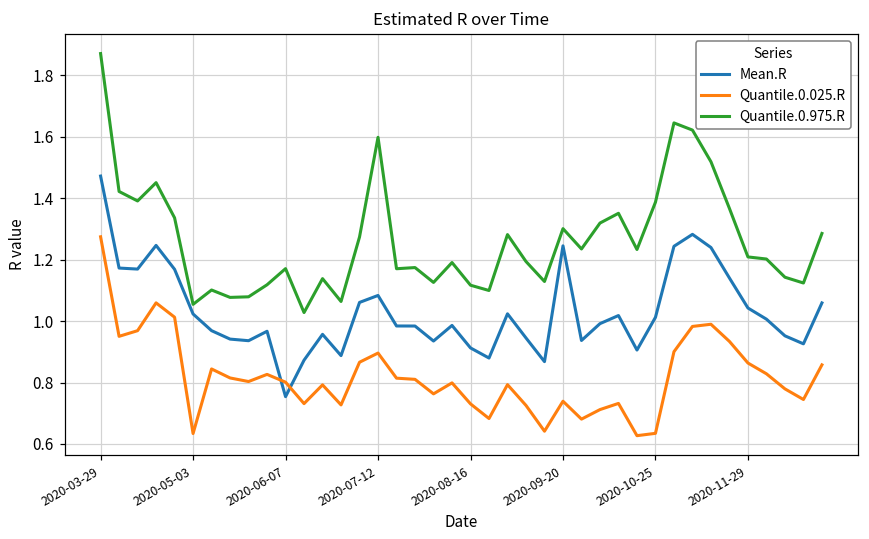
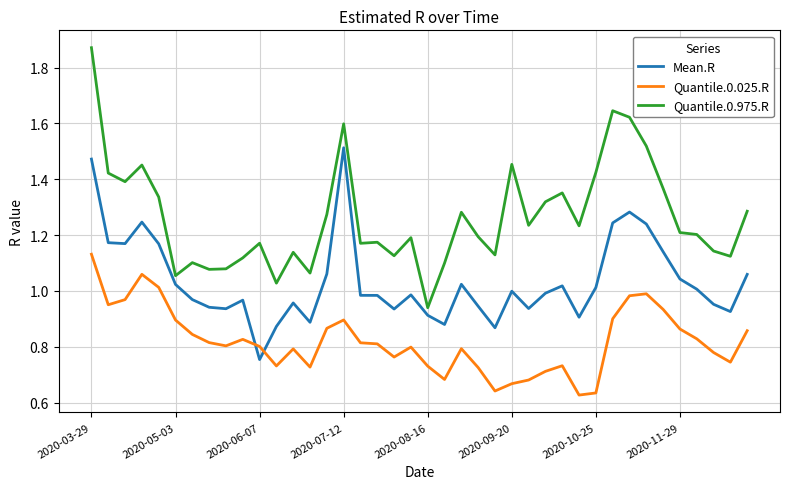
  {
    "Mean.R": {
      "2020-03-29": 1.47,
      "2020-05-03": 1.02,
      "2020-06-07": 0.75,
-     "2020-07-12": 1.08,
+     "2020-07-12": 1.51,
      "2020-08-16": 0.91,
-     "2020-09-20": 1.25,
+     "2020-09-20": 1.00,
      "2020-10-25": 1.01,
      "2020-11-29": 1.04
    },
    "Quantile.0.025.R": {
-     "2020-03-29": 1.27,
-     "2020-05-03": 0.63,
+     "2020-03-29": 1.13,
+     "2020-05-03": 0.90,
      "2020-06-07": 0.80,
      "2020-07-12": 0.90,
      "2020-08-16": 0.73,
-     "2020-09-20": 0.74,
+     "2020-09-20": 0.67,
      "2020-10-25": 0.63,
      "2020-11-29": 0.86
    },
    "Quantile.0.975.R": {
      "2020-03-29": 1.87,
      "2020-05-03": 1.05,
      "2020-06-07": 1.17,
      "2020-07-12": 1.60,
-     "2020-08-16": 1.12,
-     "2020-09-20": 1.30,
-     "2020-10-25": 1.39,
+     "2020-08-16": 0.94,
+     "2020-09-20": 1.45,
+     "2020-10-25": 1.42,
      "2020-11-29": 1.21
    }
  }
